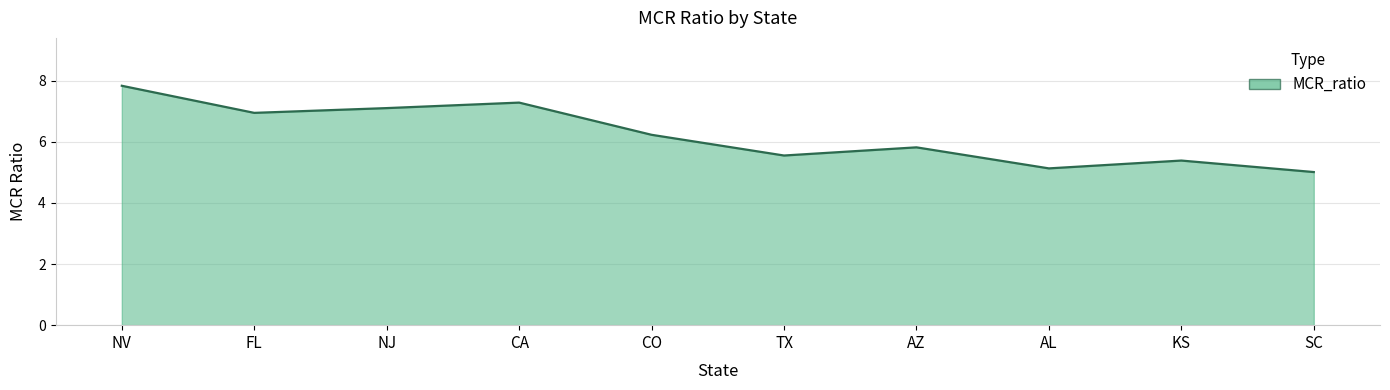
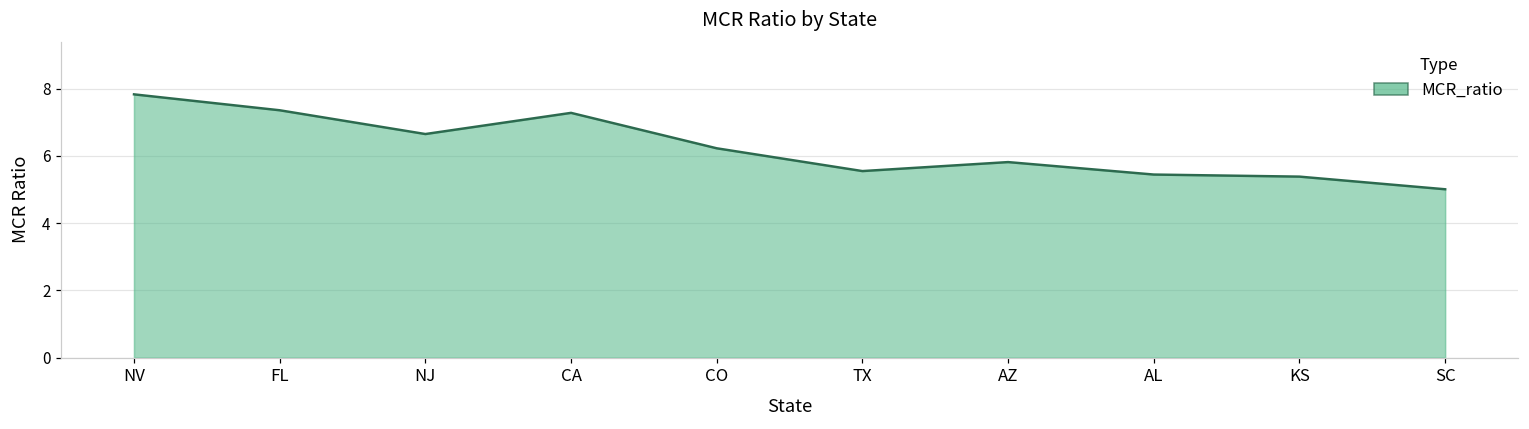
  {
    "NV": 7.8,
-   "FL": 6.9,
-   "NJ": 7.1,
+   "FL": 7.4,
+   "NJ": 6.6,
    "CA": 7.3,
    "CO": 6.2,
    "TX": 5.5,
    "AZ": 5.8,
-   "AL": 5.1,
+   "AL": 5.4,
    "KS": 5.4,
    "SC": 5.0
  }
